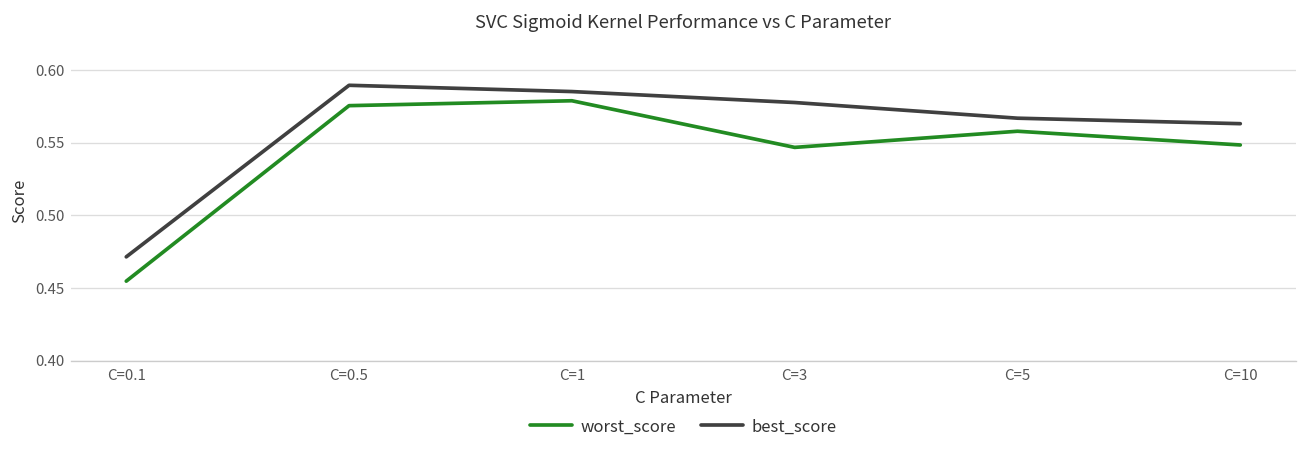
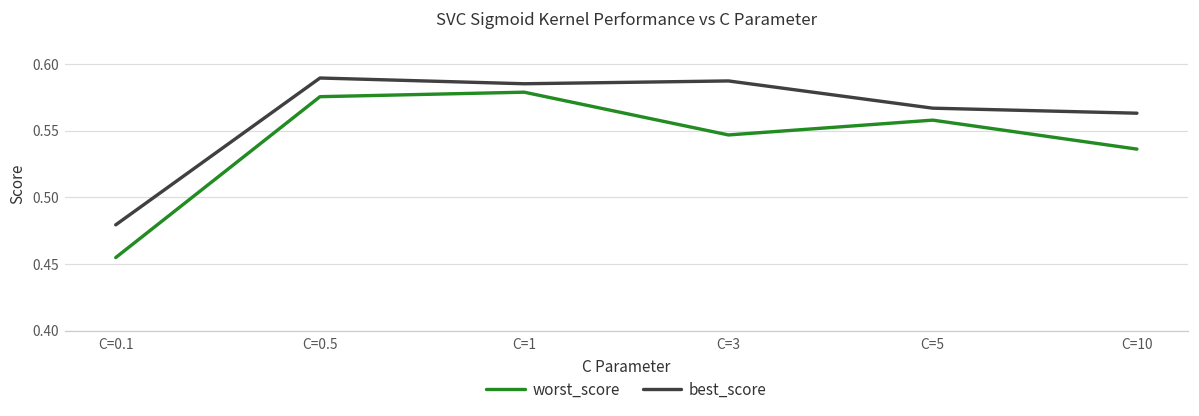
  {
    "worst_score": {
      "C=0.1": 0.455,
      "C=0.5": 0.575,
      "C=1": 0.579,
      "C=3": 0.547,
      "C=5": 0.558,
-     "C=10": 0.548
+     "C=10": 0.536
    },
    "best_score": {
-     "C=0.1": 0.471,
+     "C=0.1": 0.479,
      "C=0.5": 0.589,
      "C=1": 0.585,
-     "C=3": 0.578,
+     "C=3": 0.587,
      "C=5": 0.567,
      "C=10": 0.563
    }
  }
